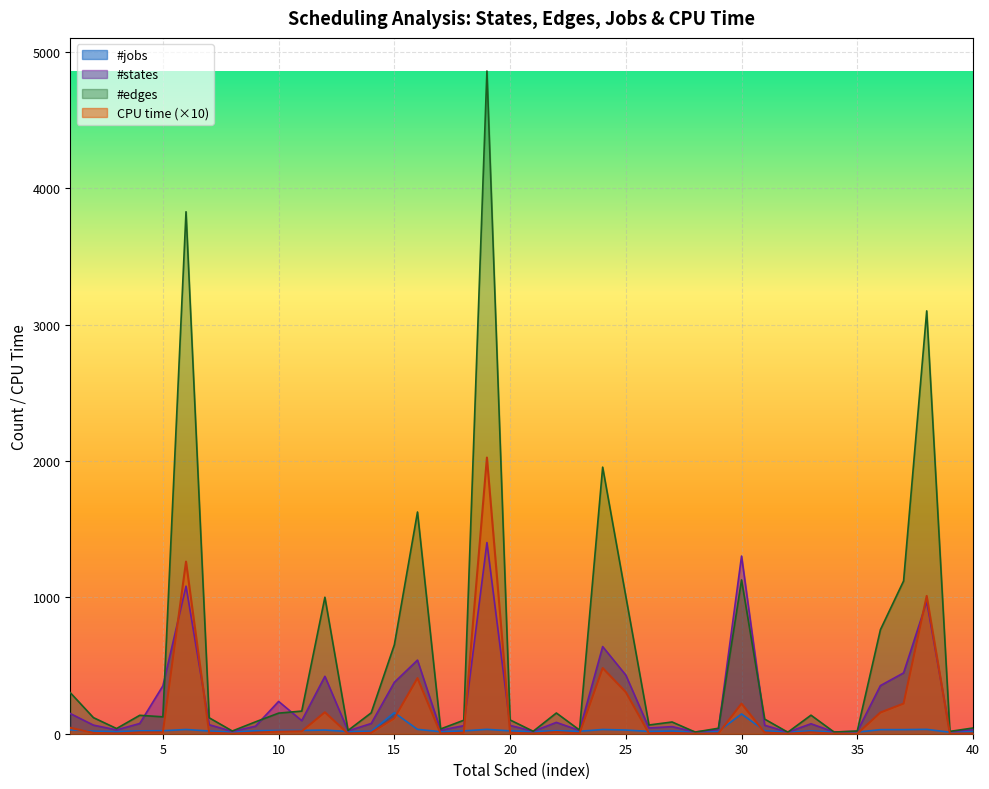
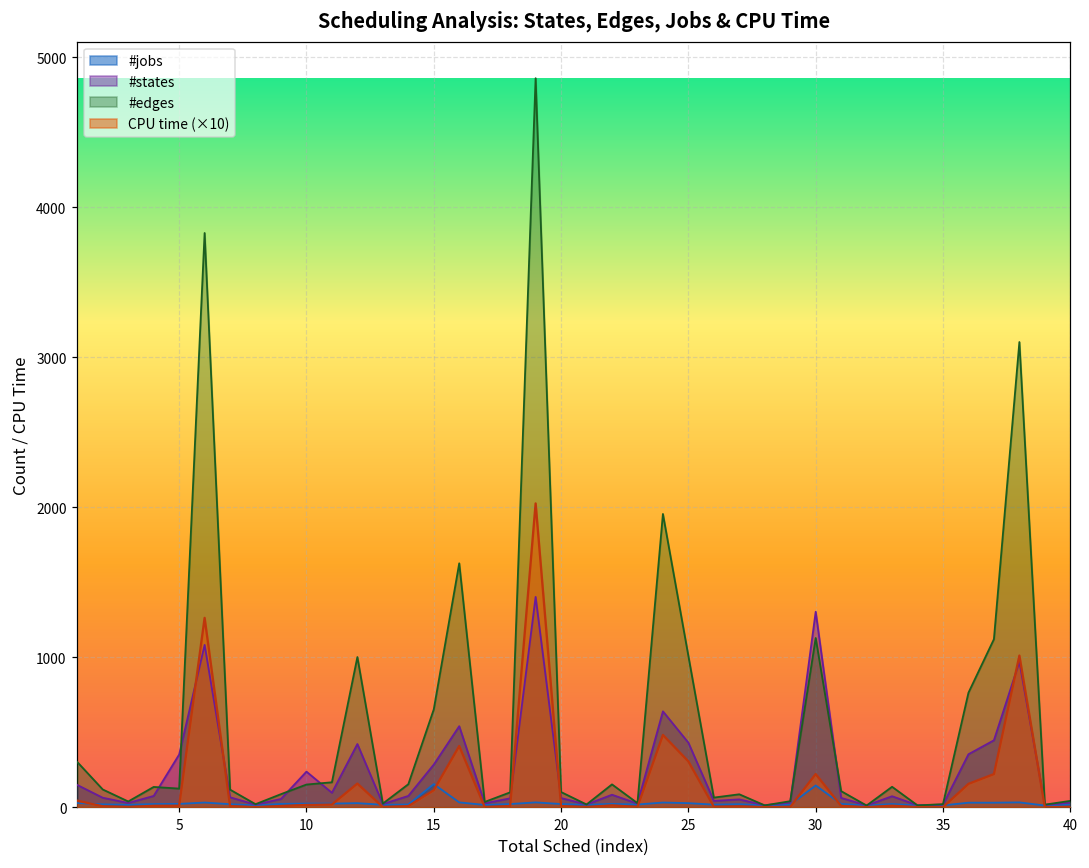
  {
    "#jobs": {
      "15": 150,
      "25": 30,
      "30": 150
    },
    "#states": {
      "5": 350,
      "10": 240,
-     "15": 380,
+     "15": 280,
      "20": 60,
      "25": 430,
      "30": 1300
    },
    "#edges": {
      "5": 120,
      "10": 150,
      "15": 650,
      "20": 100,
      "25": 1010,
      "30": 1130
    },
    "CPU time (×10)": {
      "15": 110,
      "25": 310,
      "30": 220
    }
  }
